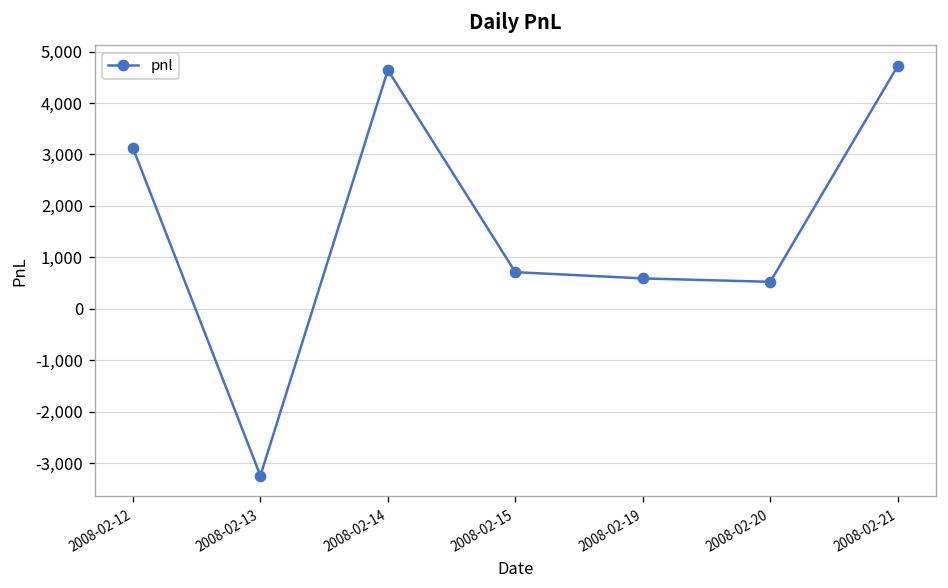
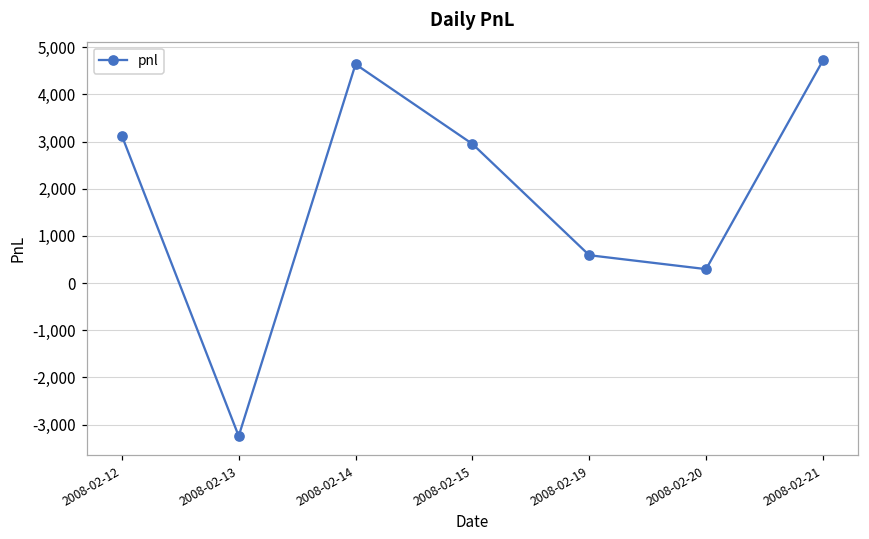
  {
    "2008-02-12": "3,100",
    "2008-02-13": "-3,200",
    "2008-02-14": "4,600",
-   "2008-02-15": "700",
+   "2008-02-15": "3,000",
    "2008-02-19": "600",
-   "2008-02-20": "500",
+   "2008-02-20": "300",
    "2008-02-21": "4,700"
  }
